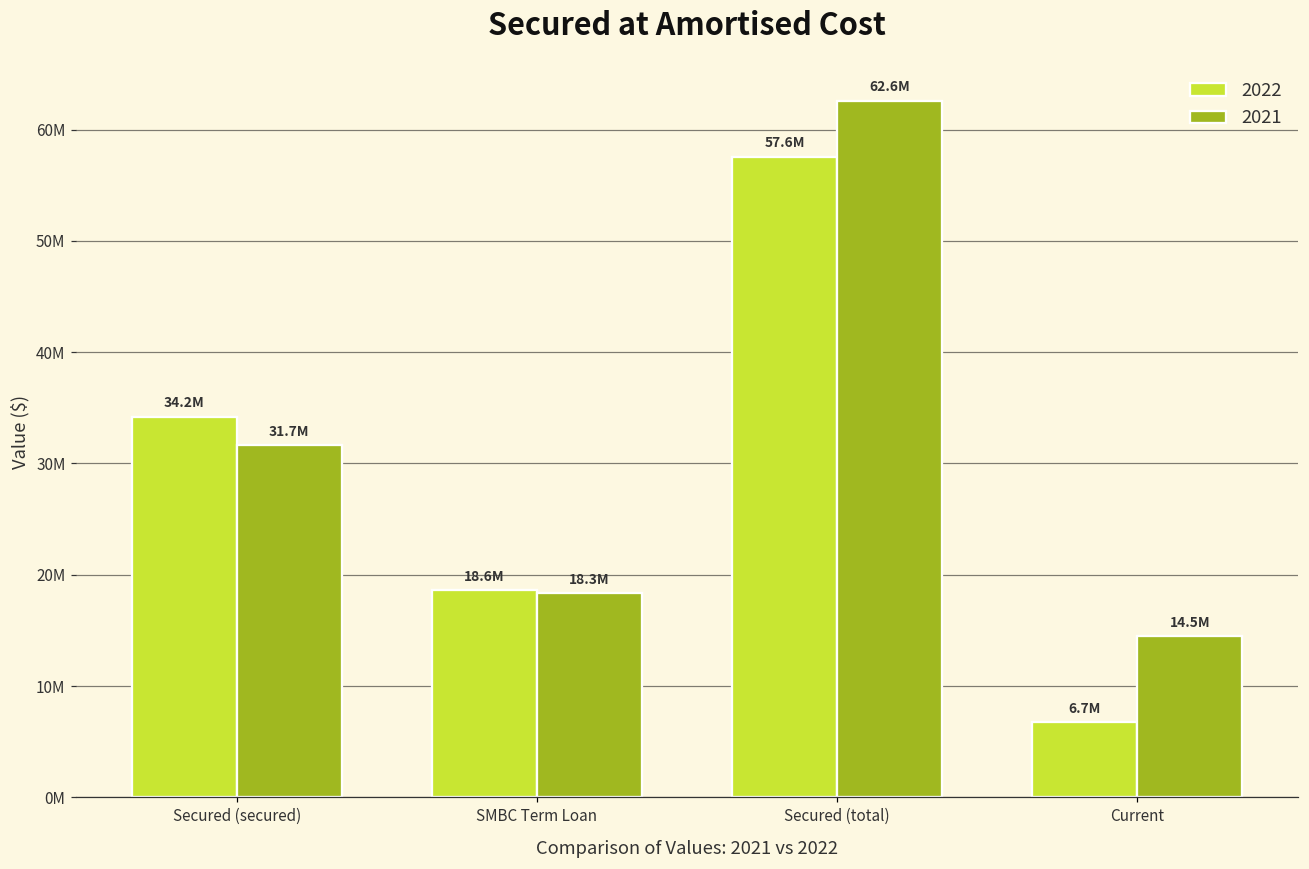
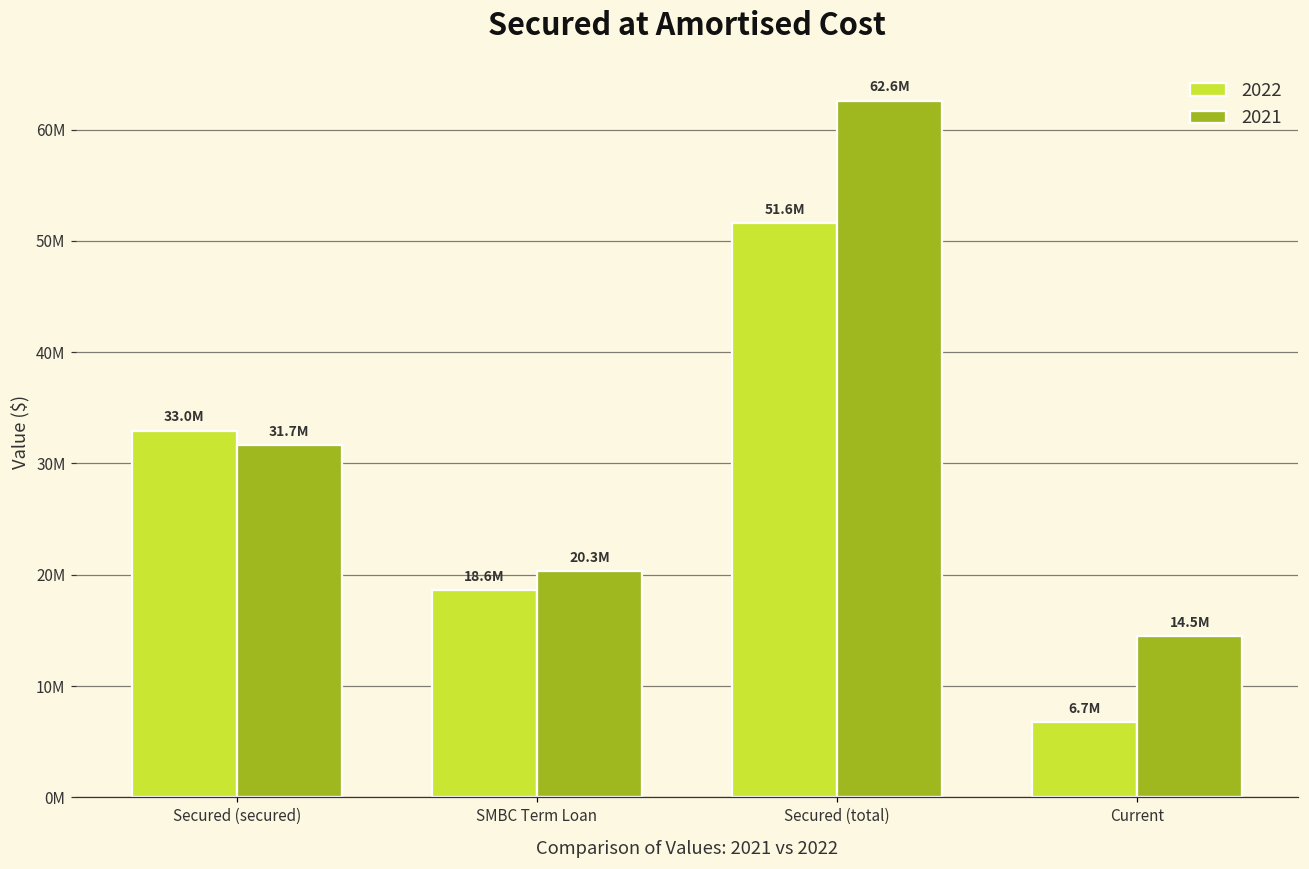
  {
    "2022": {
-     "Secured (secured)": "34.2M",
+     "Secured (secured)": "33.0M",
      "SMBC Term Loan": "18.6M",
-     "Secured (total)": "57.6M",
+     "Secured (total)": "51.6M",
      "Current": "6.7M"
    },
    "2021": {
      "Secured (secured)": "31.7M",
-     "SMBC Term Loan": "18.3M",
+     "SMBC Term Loan": "20.3M",
      "Secured (total)": "62.6M",
      "Current": "14.5M"
    }
  }
